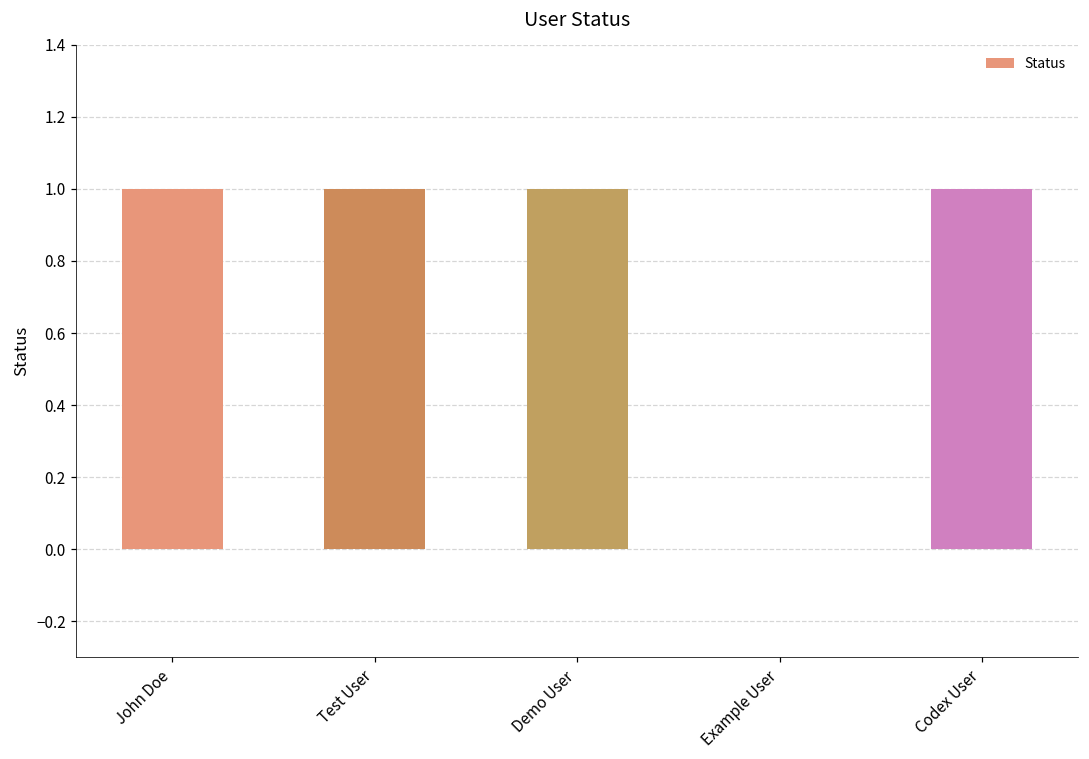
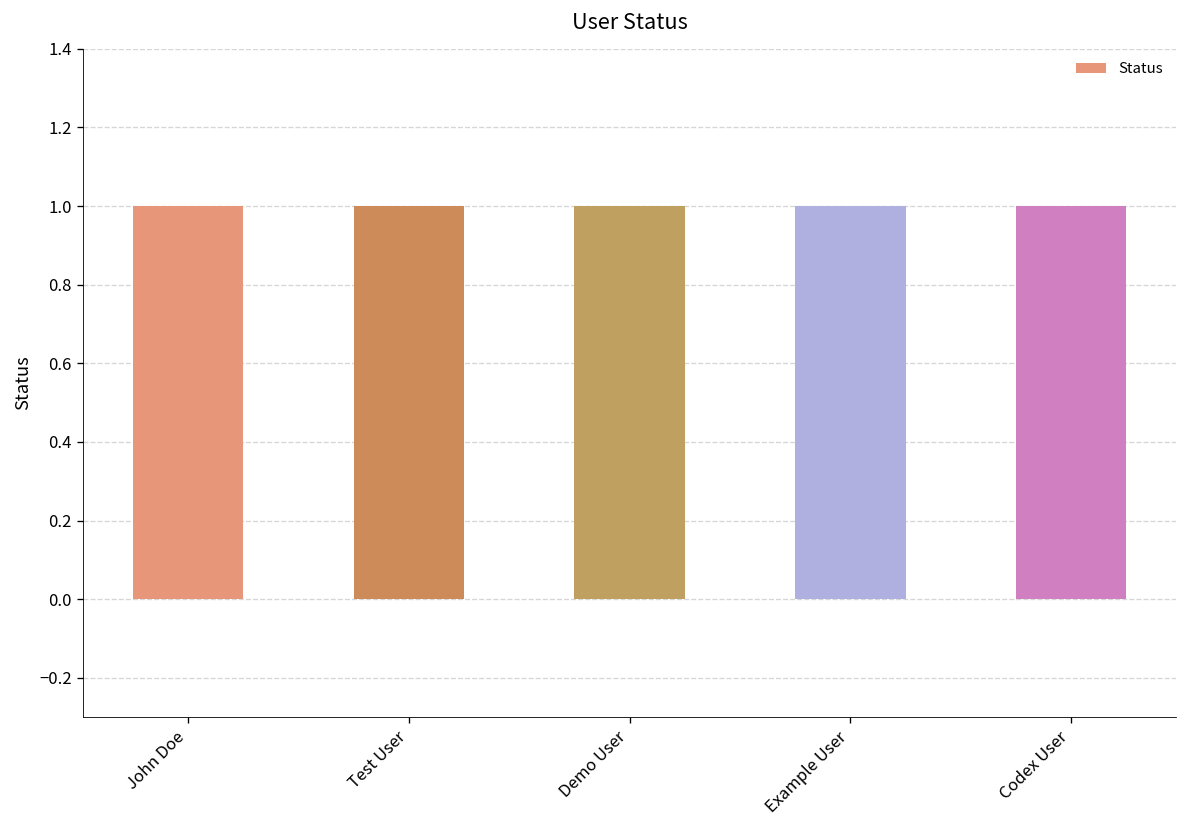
  {
    "John Doe": 1,
    "Test User": 1,
    "Demo User": 1,
-   "Example User": 0,
+   "Example User": 1,
    "Codex User": 1
  }
